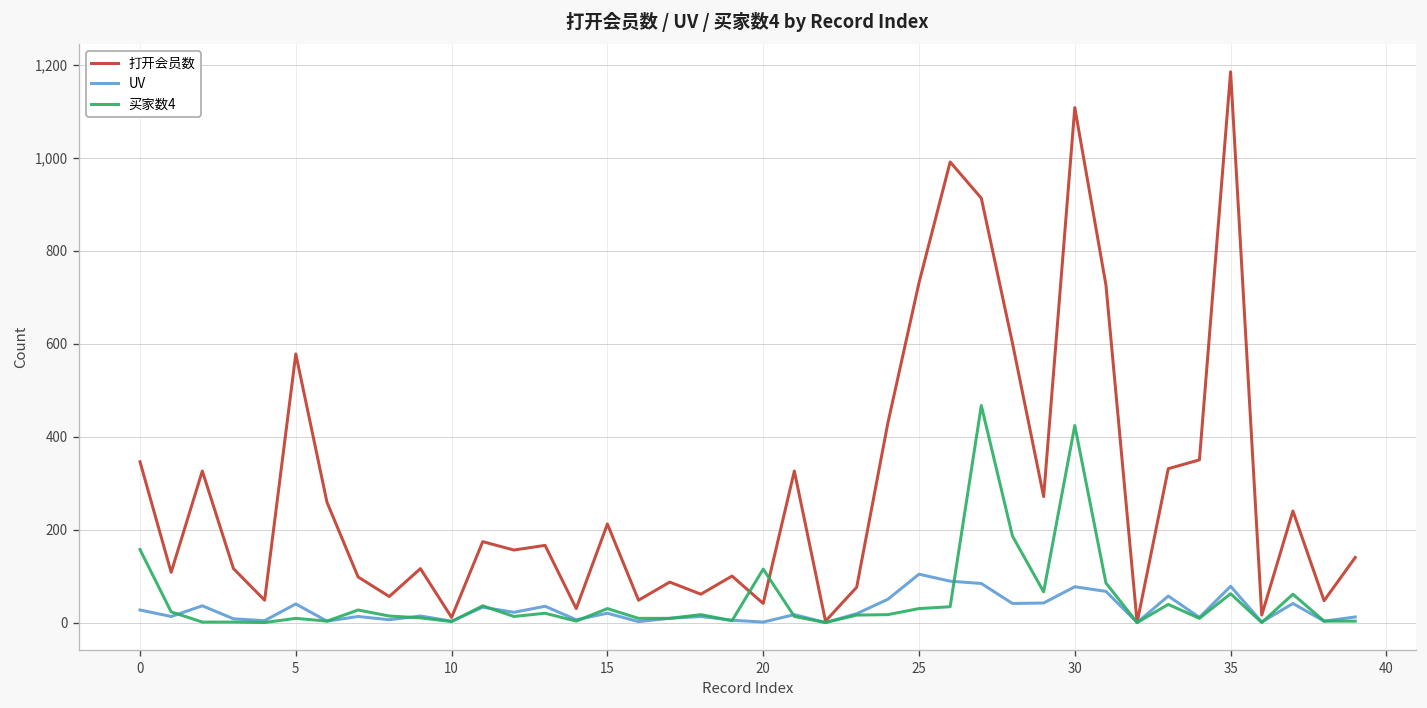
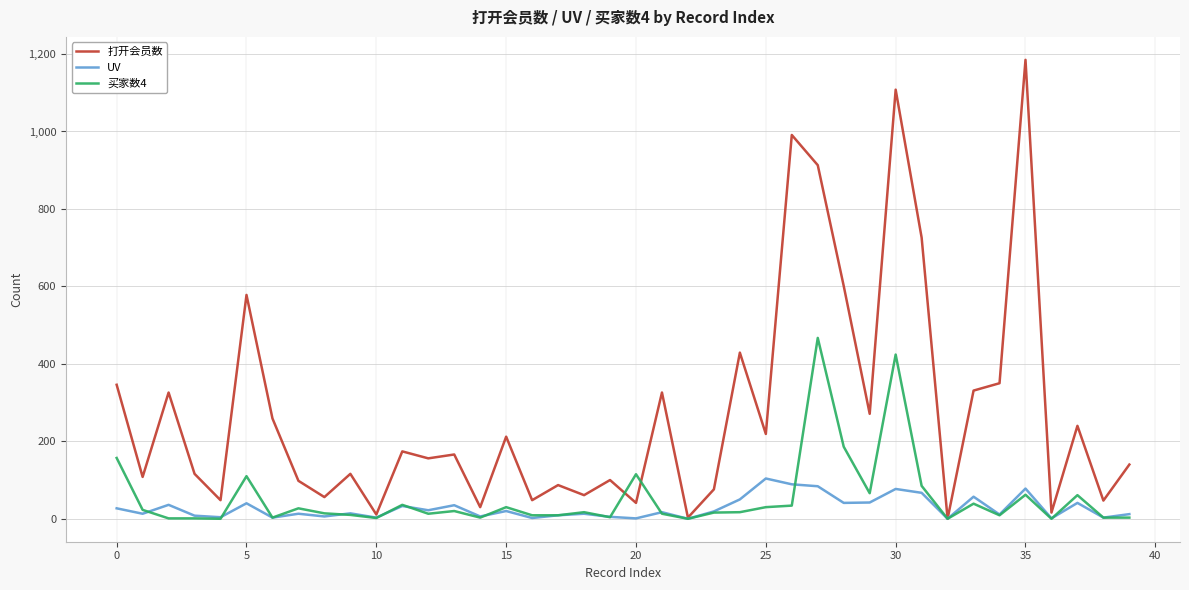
  {
    "打开会员数": {
      "0": "350",
      "5": "580",
      "10": "10",
      "15": "210",
      "20": "40",
-     "25": "730",
+     "25": "220",
      "30": "1,110",
      "35": "1,190"
    },
    "UV": {
      "0": "30",
      "5": "40",
      "15": "20",
      "20": "0",
      "25": "100",
      "30": "80",
      "35": "80"
    },
    "买家数4": {
      "0": "160",
-     "5": "10",
+     "5": "110",
      "15": "30",
      "20": "120",
      "25": "30",
      "30": "420",
      "35": "60"
    }
  }
